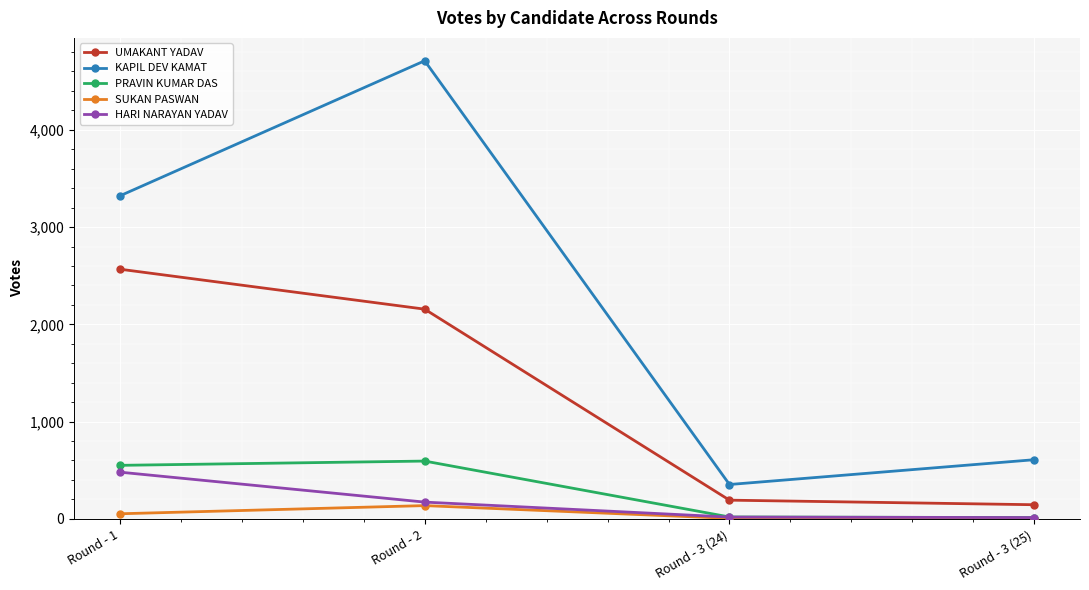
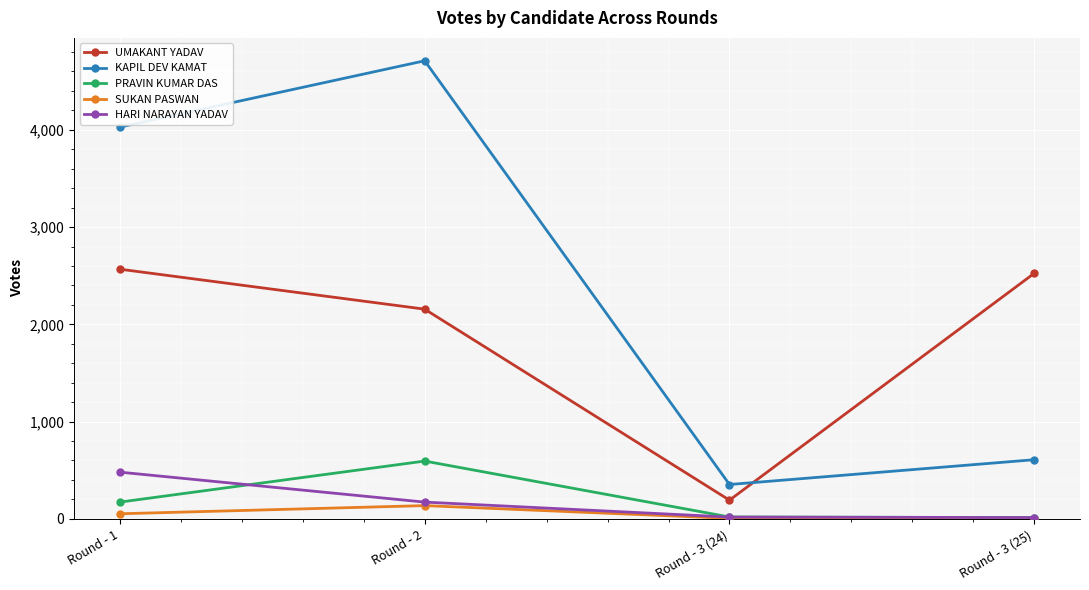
  {
    "UMAKANT YADAV": {
      "Round - 1": "2,600",
      "Round - 2": "2,200",
      "Round - 3 (24)": "200",
-     "Round - 3 (25)": "100"
+     "Round - 3 (25)": "2,500"
    },
    "KAPIL DEV KAMAT": {
-     "Round - 1": "3,300",
+     "Round - 1": "4,000",
      "Round - 2": "4,700",
      "Round - 3 (24)": "400",
      "Round - 3 (25)": "600"
    },
    "PRAVIN KUMAR DAS": {
-     "Round - 1": "600",
+     "Round - 1": "200",
      "Round - 2": "600"
    },
    "SUKAN PASWAN": {
      "Round - 1": "100",
      "Round - 2": "100"
    },
    "HARI NARAYAN YADAV": {
      "Round - 1": "500",
      "Round - 2": "200"
    }
  }
